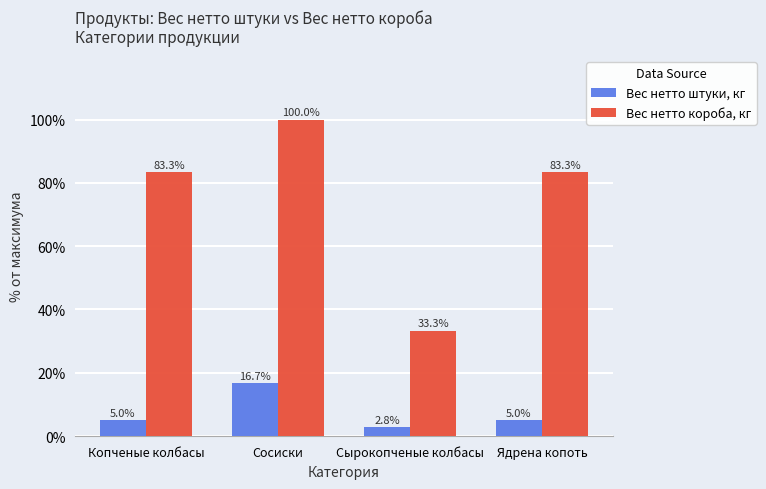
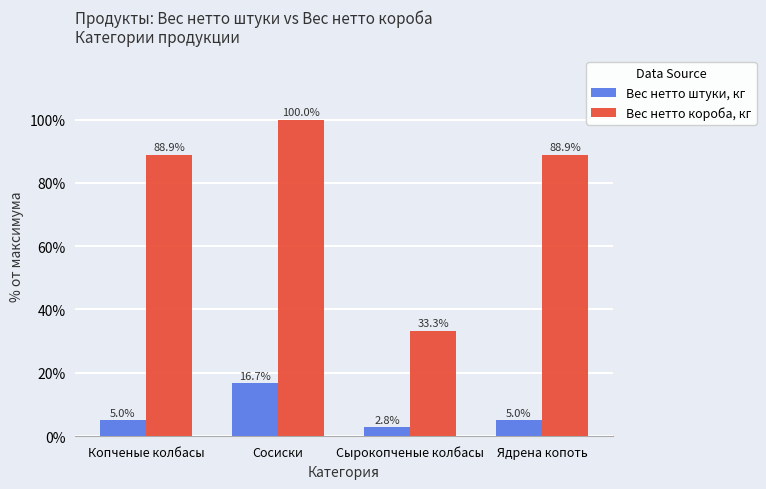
  {
    "Вес нетто штуки, кг": {
      "Копченые колбасы": "5.0%",
      "Сосиски": "16.7%",
      "Сырокопченые колбасы": "2.8%",
      "Ядрена копоть": "5.0%"
    },
    "Вес нетто короба, кг": {
-     "Копченые колбасы": "83.3%",
+     "Копченые колбасы": "88.9%",
      "Сосиски": "100.0%",
      "Сырокопченые колбасы": "33.3%",
-     "Ядрена копоть": "83.3%"
+     "Ядрена копоть": "88.9%"
    }
  }
